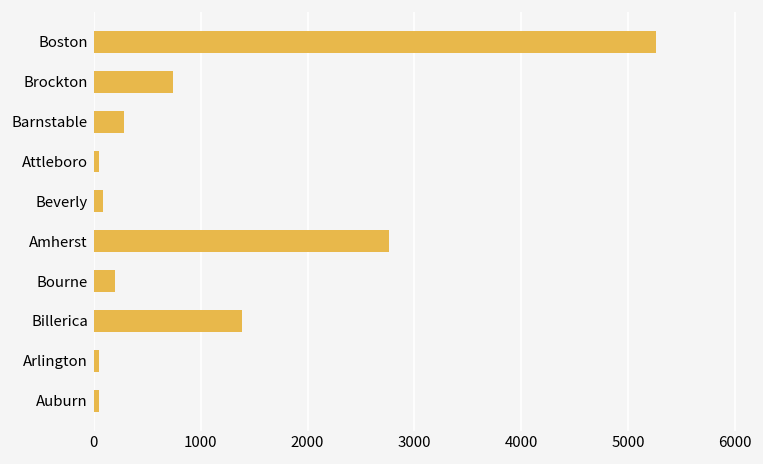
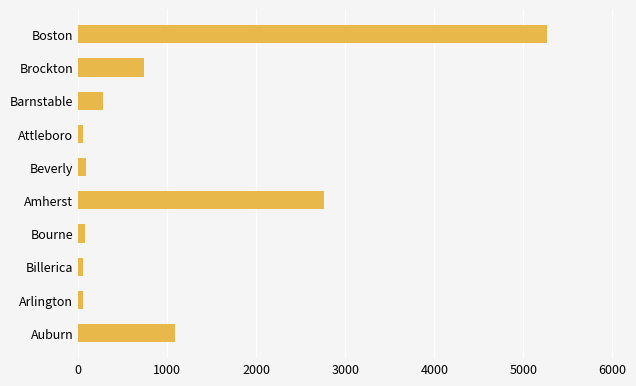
  {
    "Boston": 5300,
    "Brockton": 700,
    "Barnstable": 300,
    "Attleboro": 0,
    "Beverly": 100,
    "Amherst": 2800,
-   "Bourne": 200,
-   "Billerica": 1400,
+   "Bourne": 100,
+   "Billerica": 100,
    "Arlington": 100,
-   "Auburn": 0
+   "Auburn": 1100
  }
